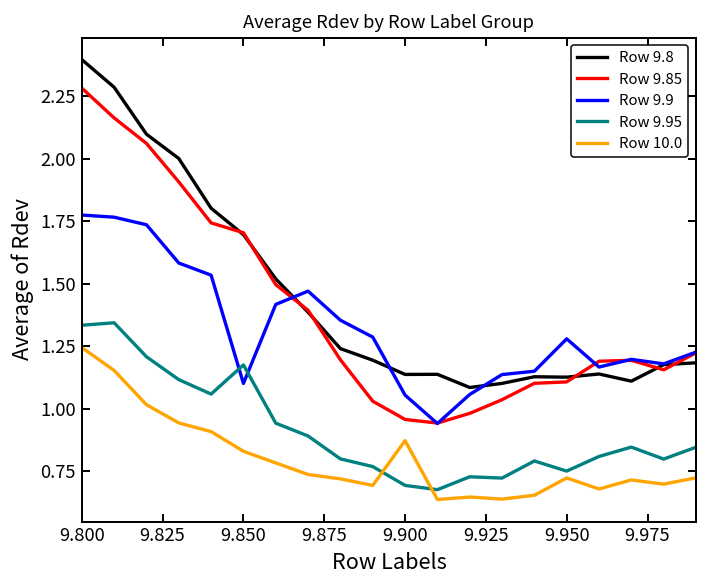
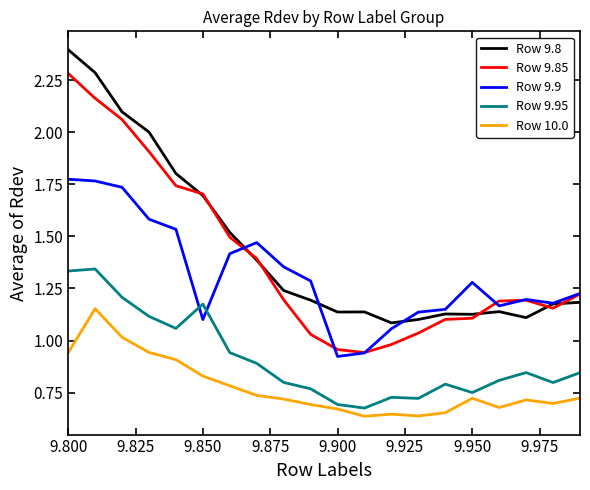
  {
    "Row 9.8": {
      "9.800": 2.40,
      "9.900": 1.14,
      "9.950": 1.13
    },
    "Row 9.85": {
      "9.800": 2.28,
      "9.900": 0.96,
      "9.950": 1.11
    },
    "Row 9.9": {
      "9.800": 1.77,
      "9.850": 1.10,
-     "9.900": 1.05,
+     "9.900": 0.92,
      "9.950": 1.28
    },
    "Row 9.95": {
      "9.800": 1.33,
      "9.850": 1.18,
      "9.900": 0.69,
      "9.950": 0.75
    },
    "Row 10.0": {
-     "9.800": 1.24,
+     "9.800": 0.94,
      "9.850": 0.83,
-     "9.900": 0.87,
+     "9.900": 0.67,
      "9.950": 0.72
    }
  }
